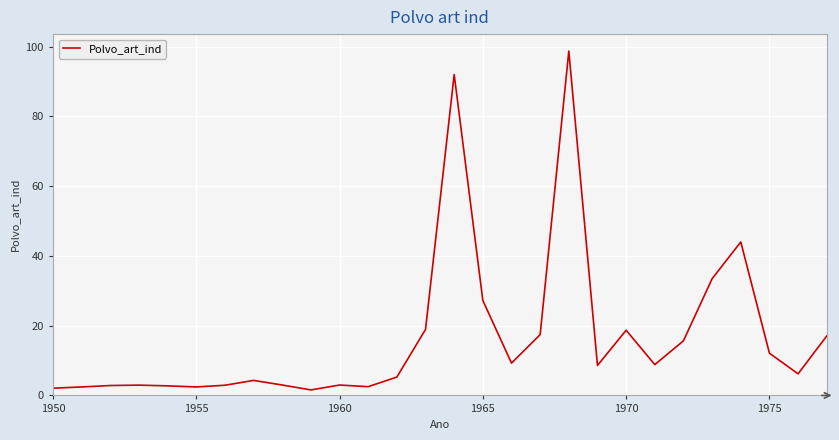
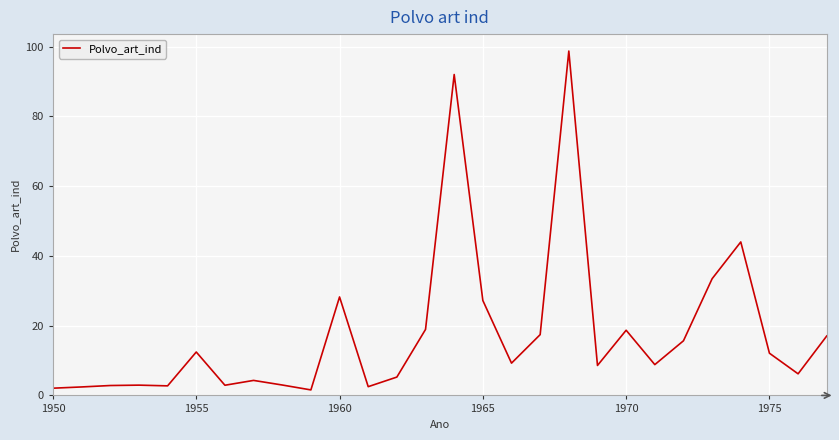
  {
    "1950": 2,
-   "1955": 2,
-   "1960": 3,
+   "1955": 12,
+   "1960": 28,
    "1965": 27,
    "1970": 19,
    "1975": 12
  }
